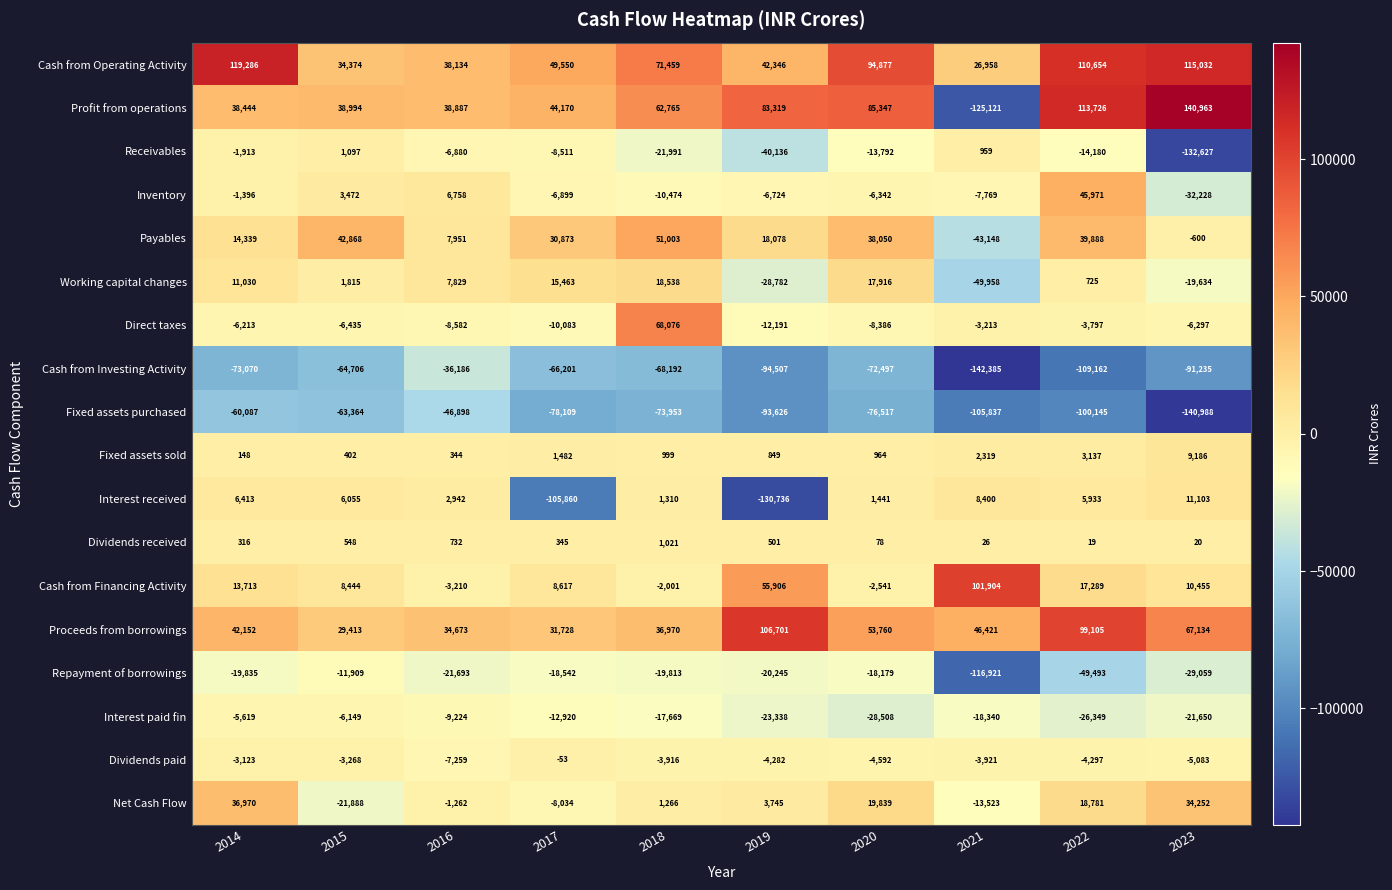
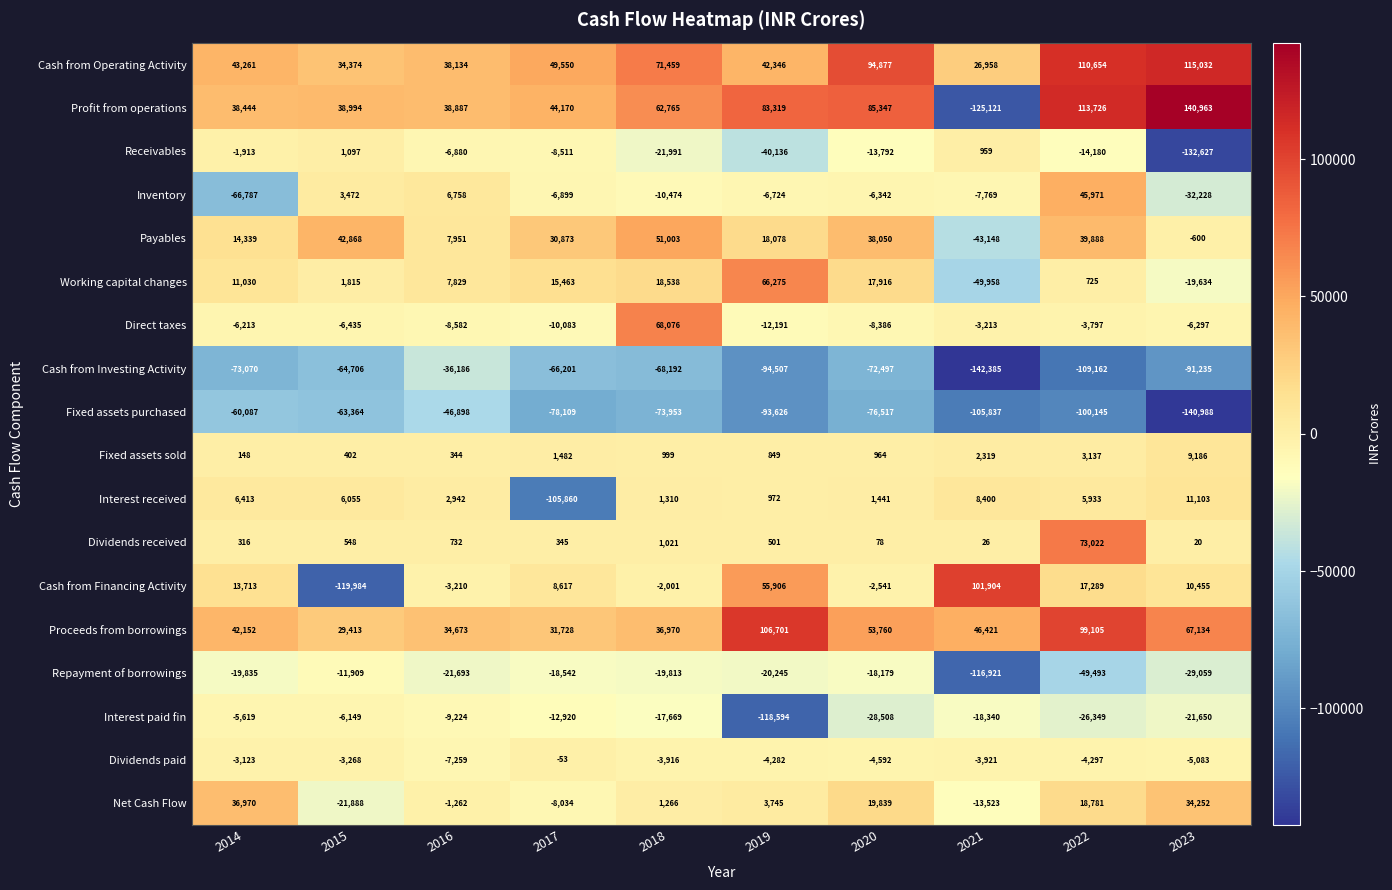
  {
    "Cash from Operating Activity": {
-     "2014": "119,286",
+     "2014": "43,261",
      "2015": "34,374",
      "2016": "38,134",
      "2017": "49,550",
      "2018": "71,459",
      "2019": "42,346",
      "2020": "94,877",
      "2021": "26,958",
      "2022": "110,654",
      "2023": "115,032"
    },
    "Profit from operations": {
      "2014": "38,444",
      "2015": "38,994",
      "2016": "38,887",
      "2017": "44,170",
      "2018": "62,765",
      "2019": "83,319",
      "2020": "85,347",
      "2021": "-125,121",
      "2022": "113,726",
      "2023": "140,963"
    },
    "Receivables": {
      "2014": "-1,913",
      "2015": "1,097",
      "2016": "-6,880",
      "2017": "-8,511",
      "2018": "-21,991",
      "2019": "-40,136",
      "2020": "-13,792",
      "2021": "959",
      "2022": "-14,180",
      "2023": "-132,627"
    },
    "Inventory": {
-     "2014": "-1,396",
+     "2014": "-66,787",
      "2015": "3,472",
      "2016": "6,758",
      "2017": "-6,899",
      "2018": "-10,474",
      "2019": "-6,724",
      "2020": "-6,342",
      "2021": "-7,769",
      "2022": "45,971",
      "2023": "-32,228"
    },
    "Payables": {
      "2014": "14,339",
      "2015": "42,868",
      "2016": "7,951",
      "2017": "30,873",
      "2018": "51,003",
      "2019": "18,078",
      "2020": "38,050",
      "2021": "-43,148",
      "2022": "39,888",
      "2023": "-600"
    },
    "Working capital changes": {
      "2014": "11,030",
      "2015": "1,815",
      "2016": "7,829",
      "2017": "15,463",
      "2018": "18,538",
-     "2019": "-28,782",
+     "2019": "66,275",
      "2020": "17,916",
      "2021": "-49,958",
      "2022": "725",
      "2023": "-19,634"
    },
    "Direct taxes": {
      "2014": "-6,213",
      "2015": "-6,435",
      "2016": "-8,582",
      "2017": "-10,083",
      "2018": "68,076",
      "2019": "-12,191",
      "2020": "-8,386",
      "2021": "-3,213",
      "2022": "-3,797",
      "2023": "-6,297"
    },
    "Cash from Investing Activity": {
      "2014": "-73,070",
      "2015": "-64,706",
      "2016": "-36,186",
      "2017": "-66,201",
      "2018": "-68,192",
      "2019": "-94,507",
      "2020": "-72,497",
      "2021": "-142,385",
      "2022": "-109,162",
      "2023": "-91,235"
    },
    "Fixed assets purchased": {
      "2014": "-60,087",
      "2015": "-63,364",
      "2016": "-46,898",
      "2017": "-78,109",
      "2018": "-73,953",
      "2019": "-93,626",
      "2020": "-76,517",
      "2021": "-105,837",
      "2022": "-100,145",
      "2023": "-140,988"
    },
    "Fixed assets sold": {
      "2014": "148",
      "2015": "402",
      "2016": "344",
      "2017": "1,482",
      "2018": "999",
      "2019": "849",
      "2020": "964",
      "2021": "2,319",
      "2022": "3,137",
      "2023": "9,186"
    },
    "Interest received": {
      "2014": "6,413",
      "2015": "6,055",
      "2016": "2,942",
      "2017": "-105,860",
      "2018": "1,310",
-     "2019": "-130,736",
+     "2019": "972",
      "2020": "1,441",
      "2021": "8,400",
      "2022": "5,933",
      "2023": "11,103"
    },
    "Dividends received": {
      "2014": "316",
      "2015": "548",
      "2016": "732",
      "2017": "345",
      "2018": "1,021",
      "2019": "501",
      "2020": "78",
      "2021": "26",
-     "2022": "19",
+     "2022": "73,022",
      "2023": "20"
    },
    "Cash from Financing Activity": {
      "2014": "13,713",
-     "2015": "8,444",
+     "2015": "-119,984",
      "2016": "-3,210",
      "2017": "8,617",
      "2018": "-2,001",
      "2019": "55,906",
      "2020": "-2,541",
      "2021": "101,904",
      "2022": "17,289",
      "2023": "10,455"
    },
    "Proceeds from borrowings": {
      "2014": "42,152",
      "2015": "29,413",
      "2016": "34,673",
      "2017": "31,728",
      "2018": "36,970",
      "2019": "106,701",
      "2020": "53,760",
      "2021": "46,421",
      "2022": "99,105",
      "2023": "67,134"
    },
    "Repayment of borrowings": {
      "2014": "-19,835",
      "2015": "-11,909",
      "2016": "-21,693",
      "2017": "-18,542",
      "2018": "-19,813",
      "2019": "-20,245",
      "2020": "-18,179",
      "2021": "-116,921",
      "2022": "-49,493",
      "2023": "-29,059"
    },
    "Interest paid fin": {
      "2014": "-5,619",
      "2015": "-6,149",
      "2016": "-9,224",
      "2017": "-12,920",
      "2018": "-17,669",
-     "2019": "-23,338",
+     "2019": "-118,594",
      "2020": "-28,508",
      "2021": "-18,340",
      "2022": "-26,349",
      "2023": "-21,650"
    },
    "Dividends paid": {
      "2014": "-3,123",
      "2015": "-3,268",
      "2016": "-7,259",
      "2017": "-53",
      "2018": "-3,916",
      "2019": "-4,282",
      "2020": "-4,592",
      "2021": "-3,921",
      "2022": "-4,297",
      "2023": "-5,083"
    },
    "Net Cash Flow": {
      "2014": "36,970",
      "2015": "-21,888",
      "2016": "-1,262",
      "2017": "-8,034",
      "2018": "1,266",
      "2019": "3,745",
      "2020": "19,839",
      "2021": "-13,523",
      "2022": "18,781",
      "2023": "34,252"
    }
  }
